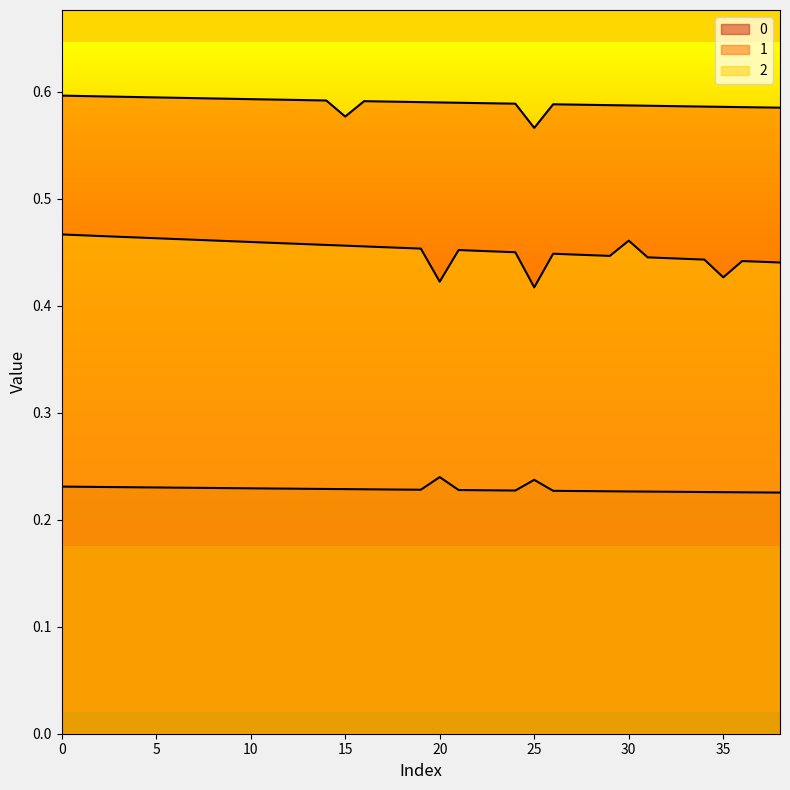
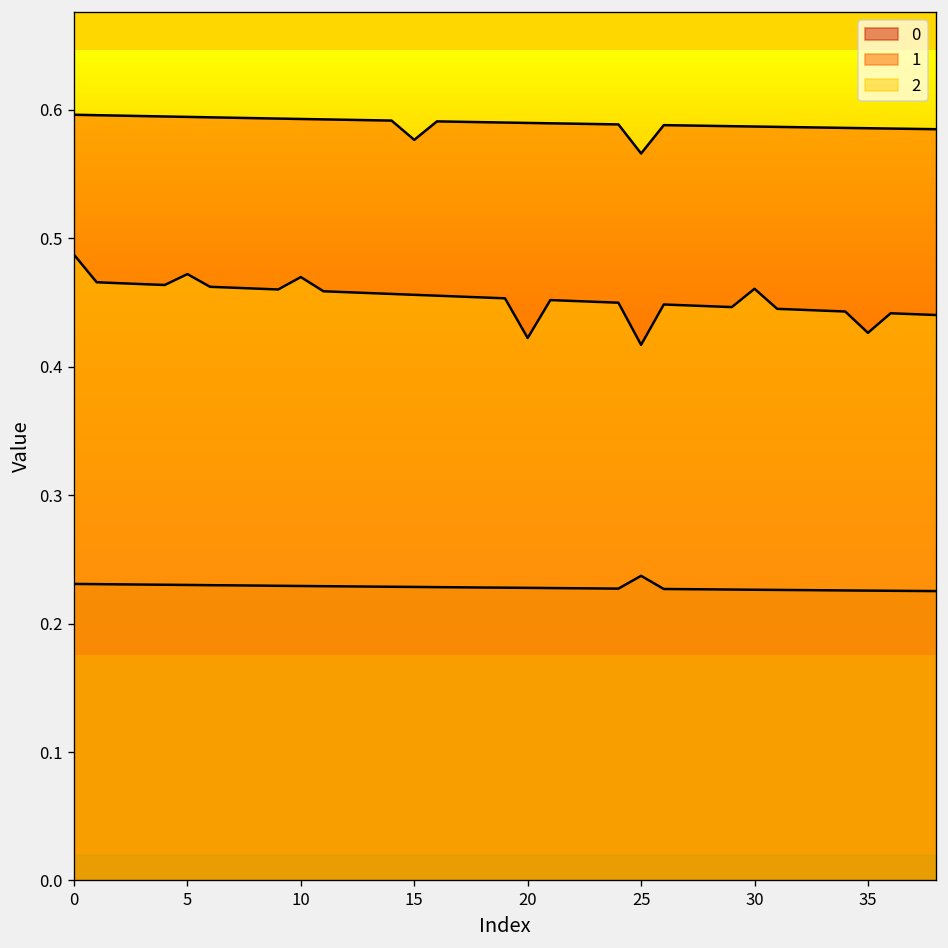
  {
    "0": {
      "0": 0.231,
      "5": 0.230,
      "10": 0.229,
      "15": 0.229,
-     "20": 0.240,
+     "20": 0.228,
      "25": 0.237,
      "30": 0.226,
      "35": 0.226
    },
    "1": {
      "0": 0.596,
      "5": 0.595,
      "10": 0.593,
      "15": 0.577,
      "20": 0.590,
      "25": 0.566,
      "30": 0.587,
      "35": 0.586
    },
    "2": {
-     "0": 0.467,
-     "5": 0.463,
-     "10": 0.459,
+     "0": 0.487,
+     "5": 0.472,
+     "10": 0.470,
      "15": 0.456,
      "20": 0.422,
      "25": 0.417,
      "30": 0.461,
      "35": 0.426
    }
  }
